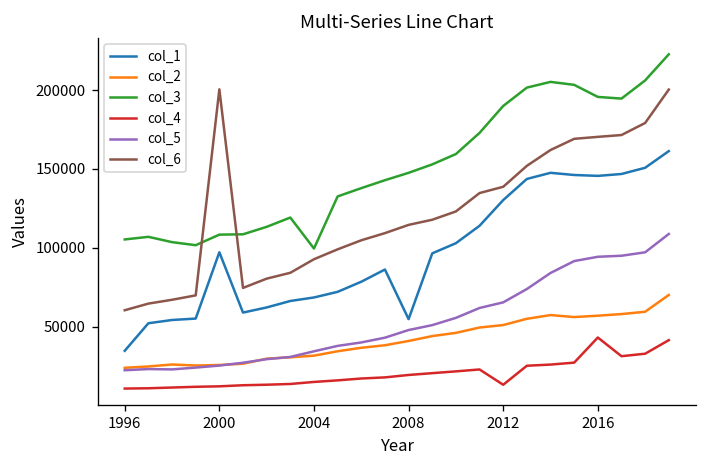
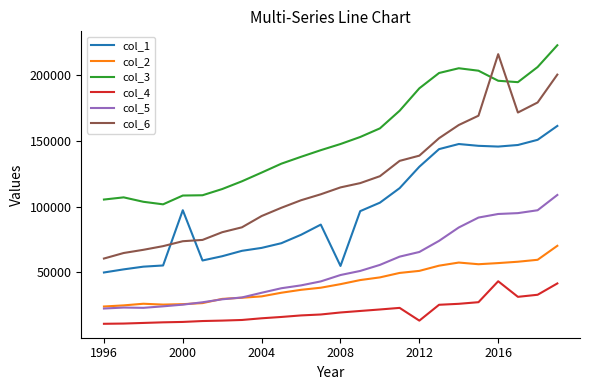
  {
    "col_1": {
-     "1996": 35000,
+     "1996": 50000,
      "2000": 97000,
      "2004": 69000,
      "2008": 55000,
      "2012": 130000,
      "2016": 146000
    },
    "col_2": {
      "2004": 32000,
      "2008": 41000,
      "2012": 51000,
      "2016": 57000
    },
    "col_3": {
      "1996": 105000,
      "2000": 108000,
-     "2004": 100000,
+     "2004": 126000,
      "2008": 148000,
      "2012": 190000,
      "2016": 196000
    },
    "col_4": {
      "1996": 11000,
      "2000": 12000,
      "2004": 15000,
      "2008": 19000,
      "2012": 13000,
      "2016": 43000
    },
    "col_5": {
      "2004": 34000,
      "2008": 48000,
      "2012": 65000,
      "2016": 94000
    },
    "col_6": {
      "1996": 60000,
-     "2000": 200000,
+     "2000": 74000,
      "2004": 93000,
      "2008": 115000,
      "2012": 139000,
-     "2016": 170000
+     "2016": 216000
    }
  }
